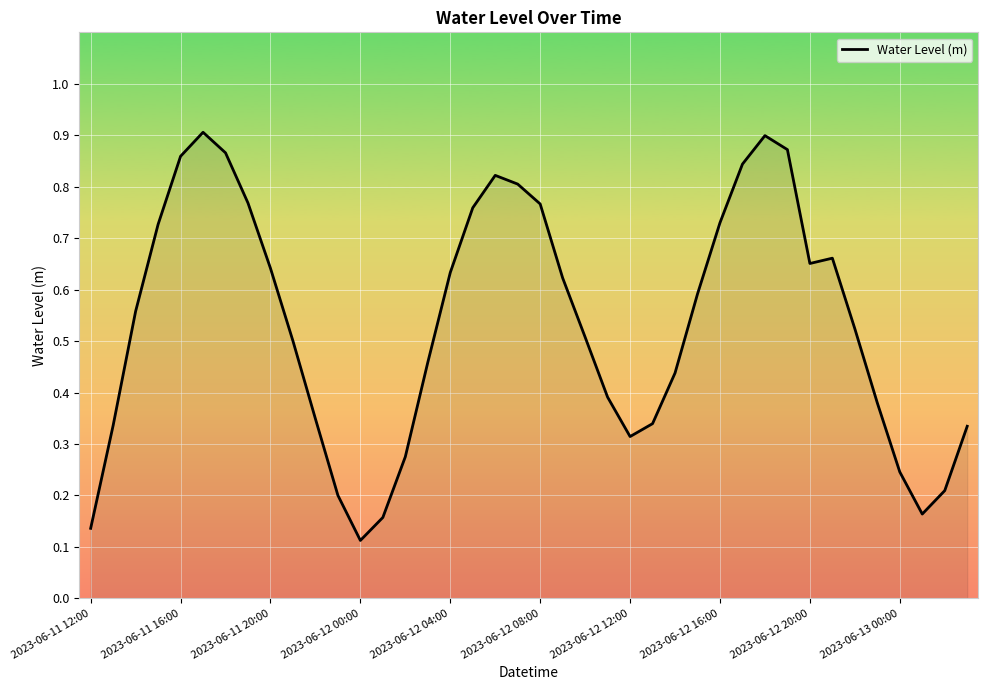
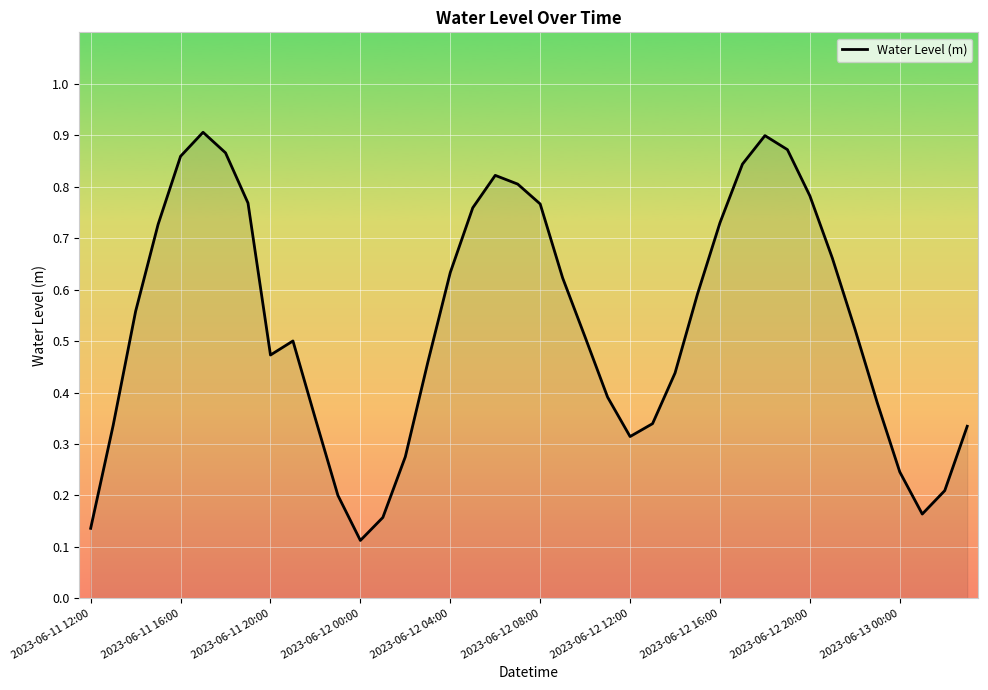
  {
    "2023-06-11 12:00": 0.14,
    "2023-06-11 16:00": 0.86,
-   "2023-06-11 20:00": 0.64,
+   "2023-06-11 20:00": 0.47,
    "2023-06-12 00:00": 0.11,
    "2023-06-12 04:00": 0.63,
    "2023-06-12 08:00": 0.77,
    "2023-06-12 12:00": 0.31,
    "2023-06-12 16:00": 0.73,
-   "2023-06-12 20:00": 0.65,
+   "2023-06-12 20:00": 0.78,
    "2023-06-13 00:00": 0.25
  }
